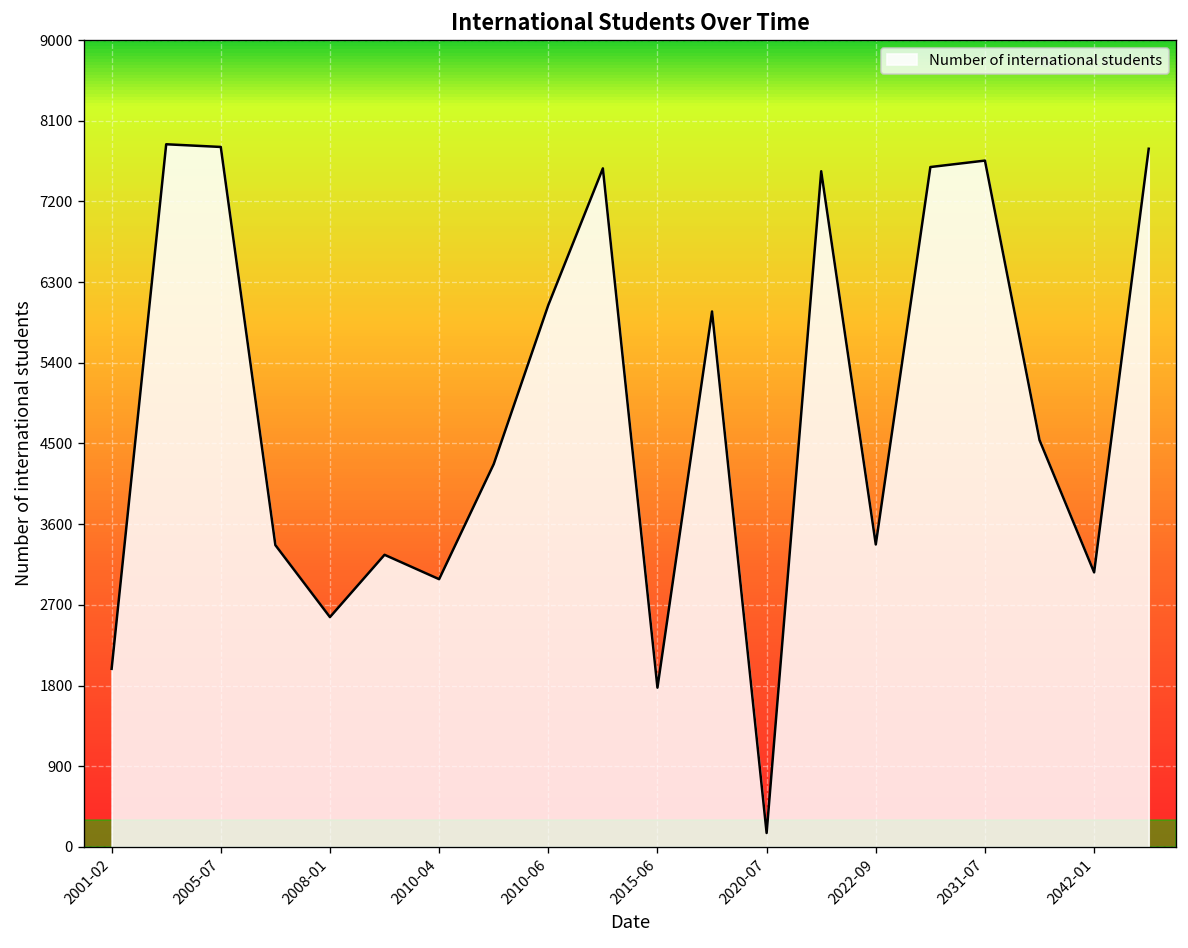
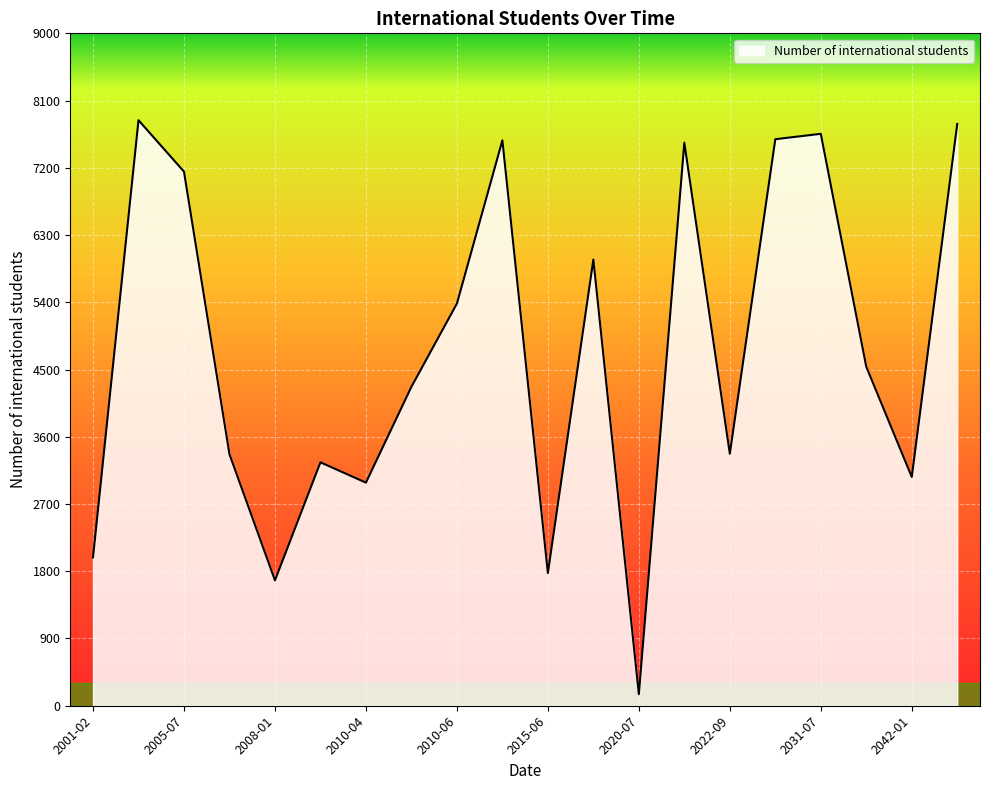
  {
    "2001-02": 2000,
-   "2005-07": 7800,
-   "2008-01": 2600,
+   "2005-07": 7100,
+   "2008-01": 1700,
    "2010-04": 3000,
-   "2010-06": 6000,
+   "2010-06": 5400,
    "2015-06": 1800,
    "2022-09": 3400,
    "2031-07": 7700,
    "2042-01": 3100
  }
